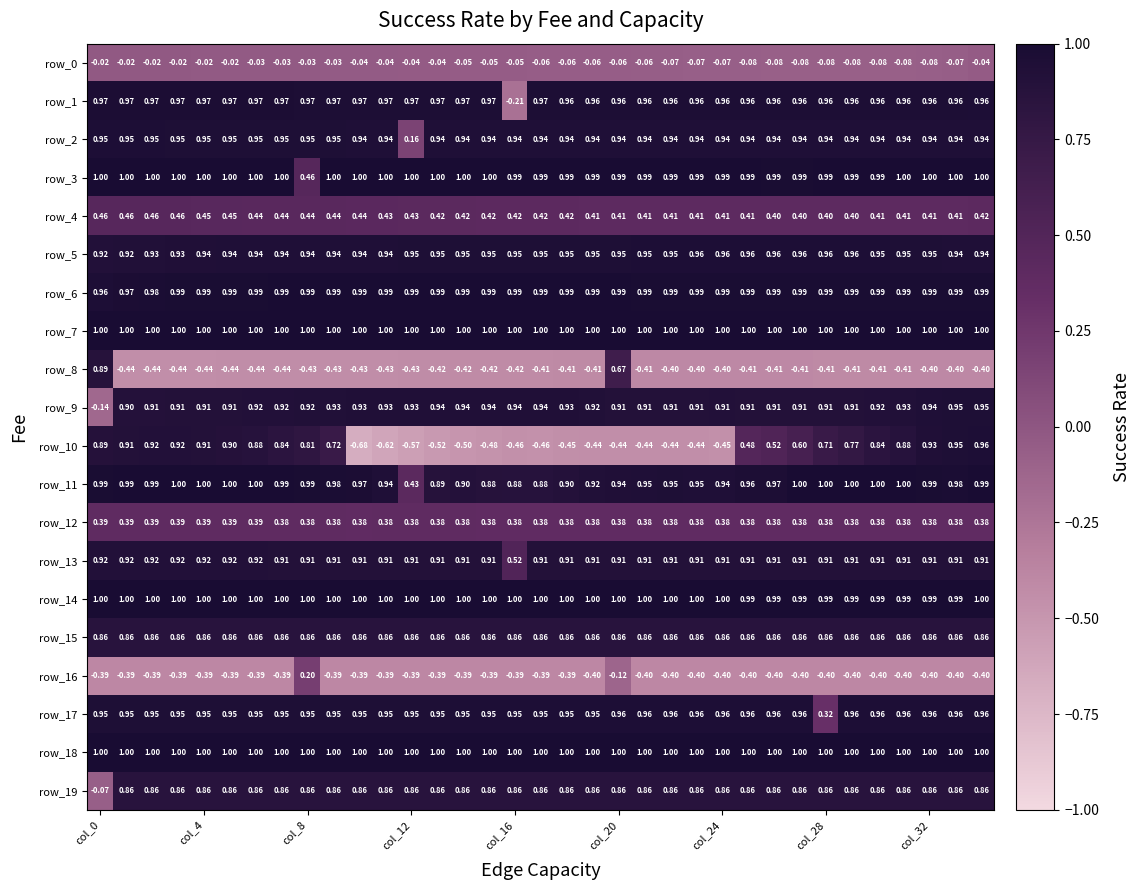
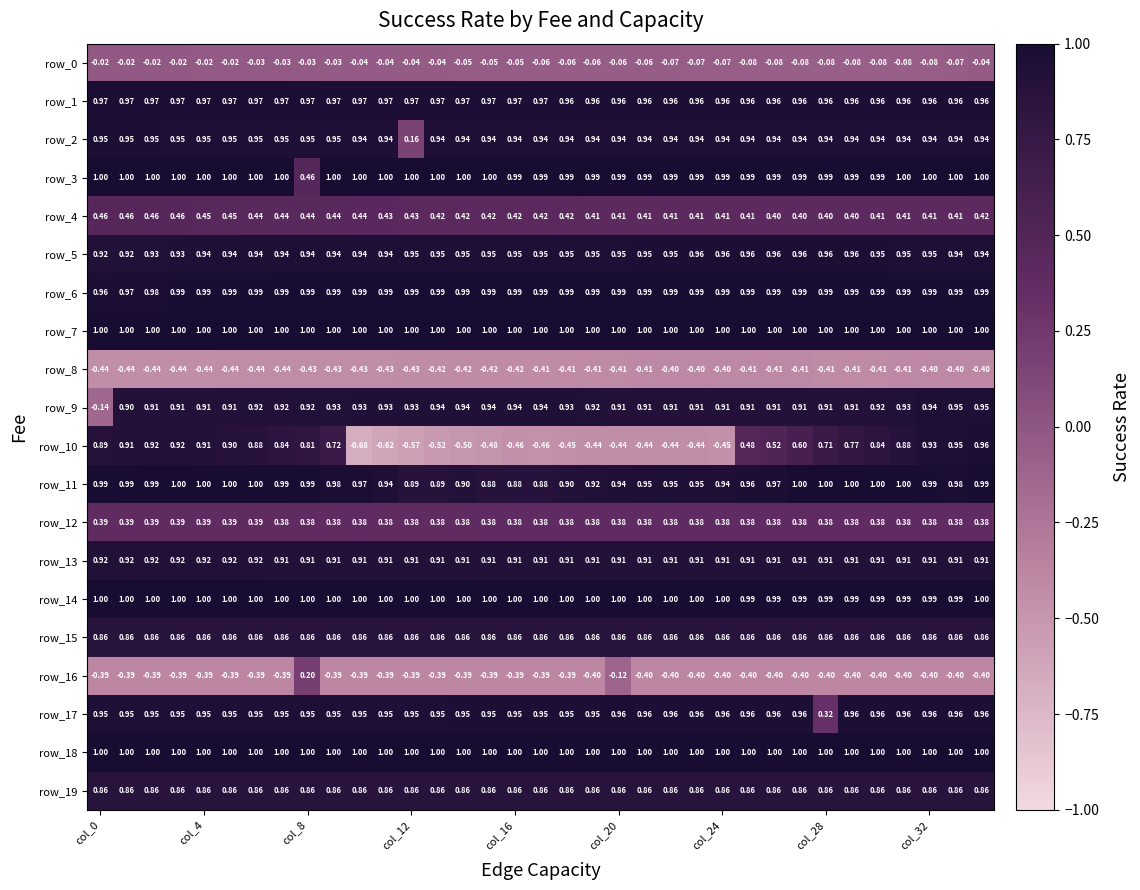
  {
    "row_0": {
      "col_0": -0.02,
      "col_4": -0.02,
      "col_8": -0.03,
      "col_12": -0.04,
      "col_16": -0.05,
      "col_20": -0.06,
      "col_24": -0.07,
      "col_28": -0.08,
      "col_32": -0.08
    },
    "row_1": {
      "col_0": 0.97,
      "col_4": 0.97,
      "col_8": 0.97,
      "col_12": 0.97,
-     "col_16": -0.21,
+     "col_16": 0.97,
      "col_20": 0.96,
      "col_24": 0.96,
      "col_28": 0.96,
      "col_32": 0.96
    },
    "row_2": {
      "col_0": 0.95,
      "col_4": 0.95,
      "col_8": 0.95,
      "col_12": 0.16,
      "col_16": 0.94,
      "col_20": 0.94,
      "col_24": 0.94,
      "col_28": 0.94,
      "col_32": 0.94
    },
    "row_3": {
      "col_0": 1.00,
      "col_4": 1.00,
      "col_8": 0.46,
      "col_12": 1.00,
      "col_16": 0.99,
      "col_20": 0.99,
      "col_24": 0.99,
      "col_28": 0.99,
      "col_32": 1.00
    },
    "row_4": {
      "col_0": 0.46,
      "col_4": 0.45,
      "col_8": 0.44,
      "col_12": 0.43,
      "col_16": 0.42,
      "col_20": 0.41,
      "col_24": 0.41,
      "col_28": 0.40,
      "col_32": 0.41
    },
    "row_5": {
      "col_0": 0.92,
      "col_4": 0.94,
      "col_8": 0.94,
      "col_12": 0.95,
      "col_16": 0.95,
      "col_20": 0.95,
      "col_24": 0.96,
      "col_28": 0.96,
      "col_32": 0.95
    },
    "row_6": {
      "col_0": 0.96,
      "col_4": 0.99,
      "col_8": 0.99,
      "col_12": 0.99,
      "col_16": 0.99,
      "col_20": 0.99,
      "col_24": 0.99,
      "col_28": 0.99,
      "col_32": 0.99
    },
    "row_7": {
      "col_0": 1.00,
      "col_4": 1.00,
      "col_8": 1.00,
      "col_12": 1.00,
      "col_16": 1.00,
      "col_20": 1.00,
      "col_24": 1.00,
      "col_28": 1.00,
      "col_32": 1.00
    },
    "row_8": {
-     "col_0": 0.89,
+     "col_0": -0.44,
      "col_4": -0.44,
      "col_8": -0.43,
      "col_12": -0.43,
      "col_16": -0.42,
-     "col_20": 0.67,
+     "col_20": -0.41,
      "col_24": -0.40,
      "col_28": -0.41,
      "col_32": -0.40
    },
    "row_9": {
      "col_0": -0.14,
      "col_4": 0.91,
      "col_8": 0.92,
      "col_12": 0.93,
      "col_16": 0.94,
      "col_20": 0.91,
      "col_24": 0.91,
      "col_28": 0.91,
      "col_32": 0.94
    },
    "row_10": {
      "col_0": 0.89,
      "col_4": 0.91,
      "col_8": 0.81,
      "col_12": -0.57,
      "col_16": -0.46,
      "col_20": -0.44,
      "col_24": -0.45,
      "col_28": 0.71,
      "col_32": 0.93
    },
    "row_11": {
      "col_0": 0.99,
      "col_4": 1.00,
      "col_8": 0.99,
-     "col_12": 0.43,
+     "col_12": 0.89,
      "col_16": 0.88,
      "col_20": 0.94,
      "col_24": 0.94,
      "col_28": 1.00,
      "col_32": 0.99
    },
    "row_12": {
      "col_0": 0.39,
      "col_4": 0.39,
      "col_8": 0.38,
      "col_12": 0.38,
      "col_16": 0.38,
      "col_20": 0.38,
      "col_24": 0.38,
      "col_28": 0.38,
      "col_32": 0.38
    },
    "row_13": {
      "col_0": 0.92,
      "col_4": 0.92,
      "col_8": 0.91,
      "col_12": 0.91,
-     "col_16": 0.52,
+     "col_16": 0.91,
      "col_20": 0.91,
      "col_24": 0.91,
      "col_28": 0.91,
      "col_32": 0.91
    },
    "row_14": {
      "col_0": 1.00,
      "col_4": 1.00,
      "col_8": 1.00,
      "col_12": 1.00,
      "col_16": 1.00,
      "col_20": 1.00,
      "col_24": 1.00,
      "col_28": 0.99,
      "col_32": 0.99
    },
    "row_15": {
      "col_0": 0.86,
      "col_4": 0.86,
      "col_8": 0.86,
      "col_12": 0.86,
      "col_16": 0.86,
      "col_20": 0.86,
      "col_24": 0.86,
      "col_28": 0.86,
      "col_32": 0.86
    },
    "row_16": {
      "col_0": -0.39,
      "col_4": -0.39,
      "col_8": 0.20,
      "col_12": -0.39,
      "col_16": -0.39,
      "col_20": -0.12,
      "col_24": -0.40,
      "col_28": -0.40,
      "col_32": -0.40
    },
    "row_17": {
      "col_0": 0.95,
      "col_4": 0.95,
      "col_8": 0.95,
      "col_12": 0.95,
      "col_16": 0.95,
      "col_20": 0.96,
      "col_24": 0.96,
      "col_28": 0.32,
      "col_32": 0.96
    },
    "row_18": {
      "col_0": 1.00,
      "col_4": 1.00,
      "col_8": 1.00,
      "col_12": 1.00,
      "col_16": 1.00,
      "col_20": 1.00,
      "col_24": 1.00,
      "col_28": 1.00,
      "col_32": 1.00
    },
    "row_19": {
-     "col_0": -0.07,
+     "col_0": 0.86,
      "col_4": 0.86,
      "col_8": 0.86,
      "col_12": 0.86,
      "col_16": 0.86,
      "col_20": 0.86,
      "col_24": 0.86,
      "col_28": 0.86,
      "col_32": 0.86
    }
  }
